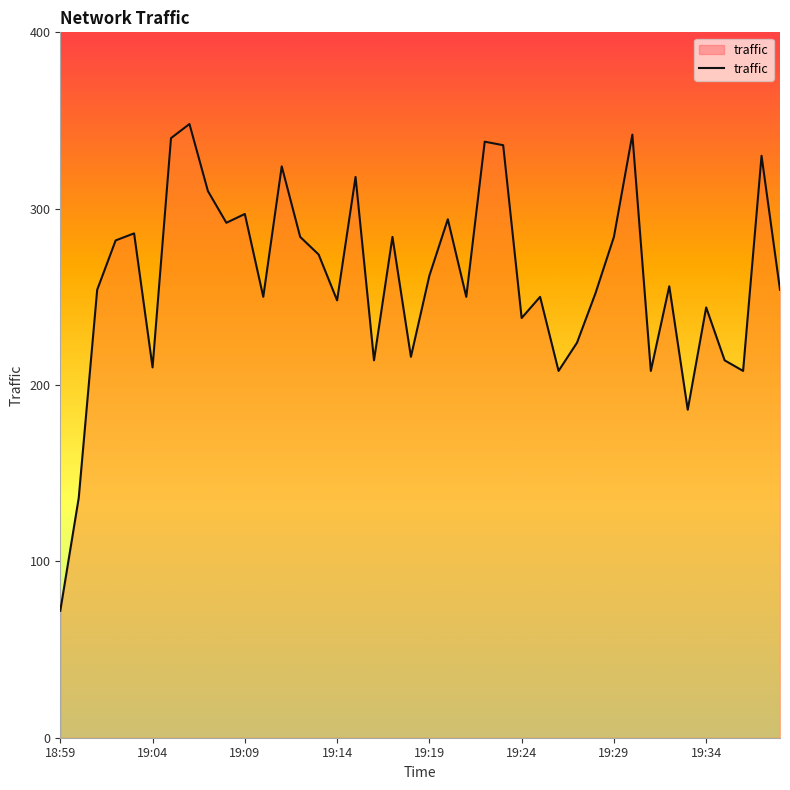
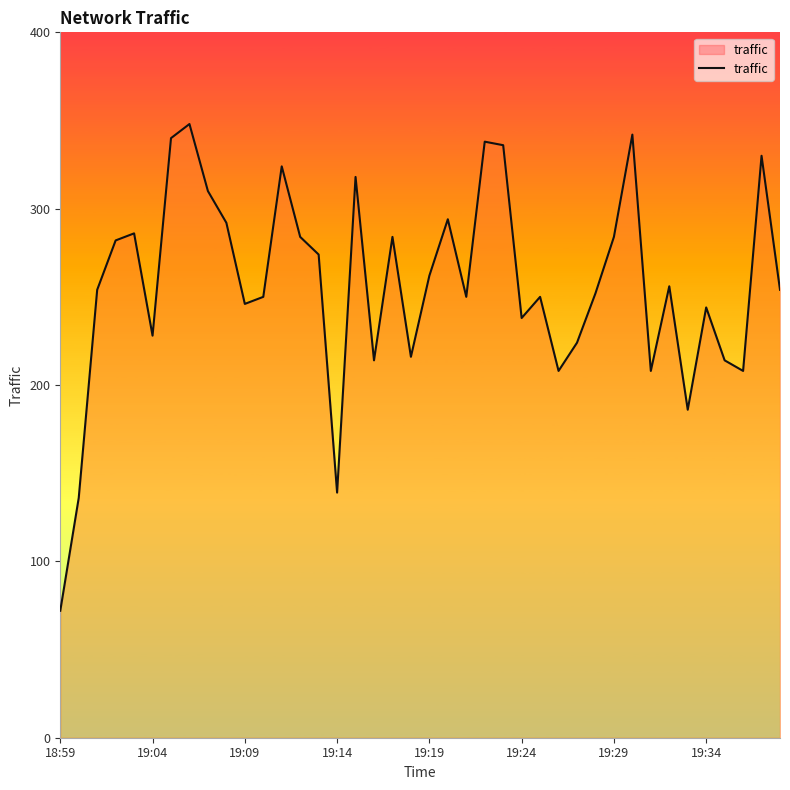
  {
    "18:59": 72,
-   "19:04": 210,
-   "19:09": 297,
-   "19:14": 248,
+   "19:04": 228,
+   "19:09": 246,
+   "19:14": 139,
    "19:19": 262,
    "19:24": 238,
    "19:29": 284,
    "19:34": 244
  }
